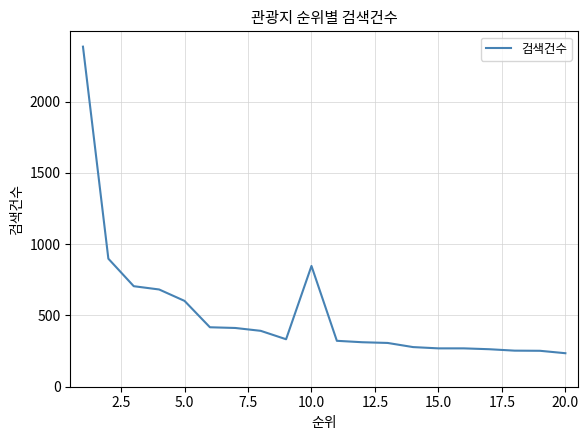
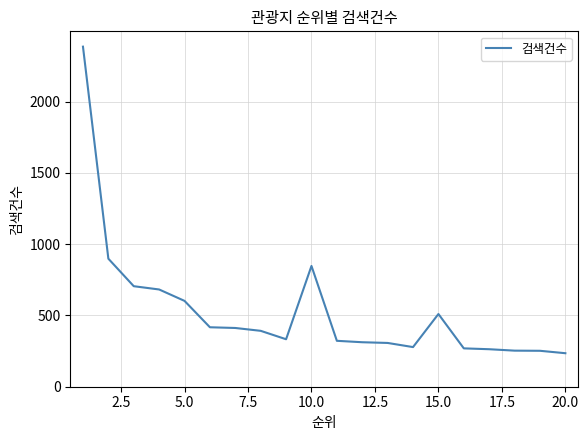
  {
    "5.0": 600,
    "10.0": 850,
-   "15.0": 270,
+   "15.0": 510,
    "20.0": 240
  }
